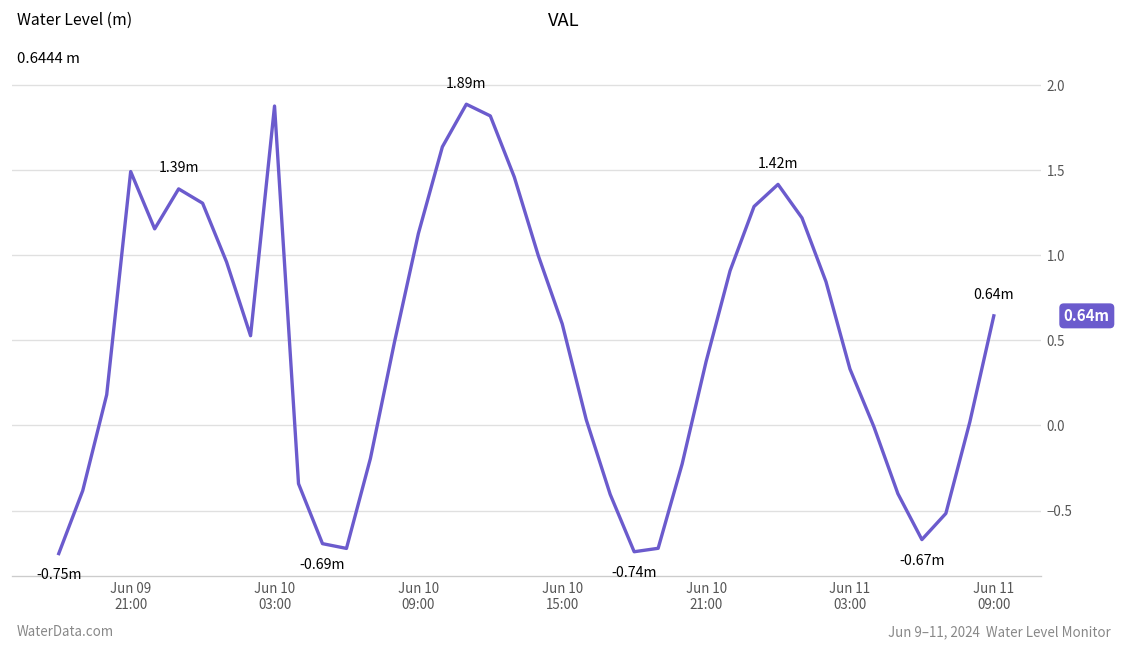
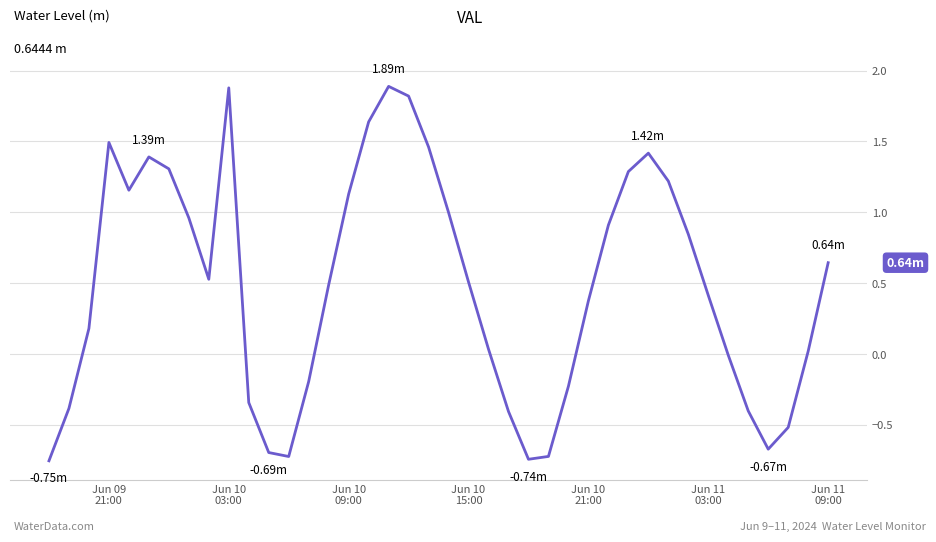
  {
    "Jun 09 21:00": 1.49,
    "Jun 10 03:00": 1.88,
    "Jun 10 09:00": 1.13,
-   "Jun 10 15:00": 0.60,
+   "Jun 10 15:00": 0.51,
    "Jun 10 21:00": 0.38,
-   "Jun 11 03:00": 0.33
+   "Jun 11 03:00": 0.41
  }
